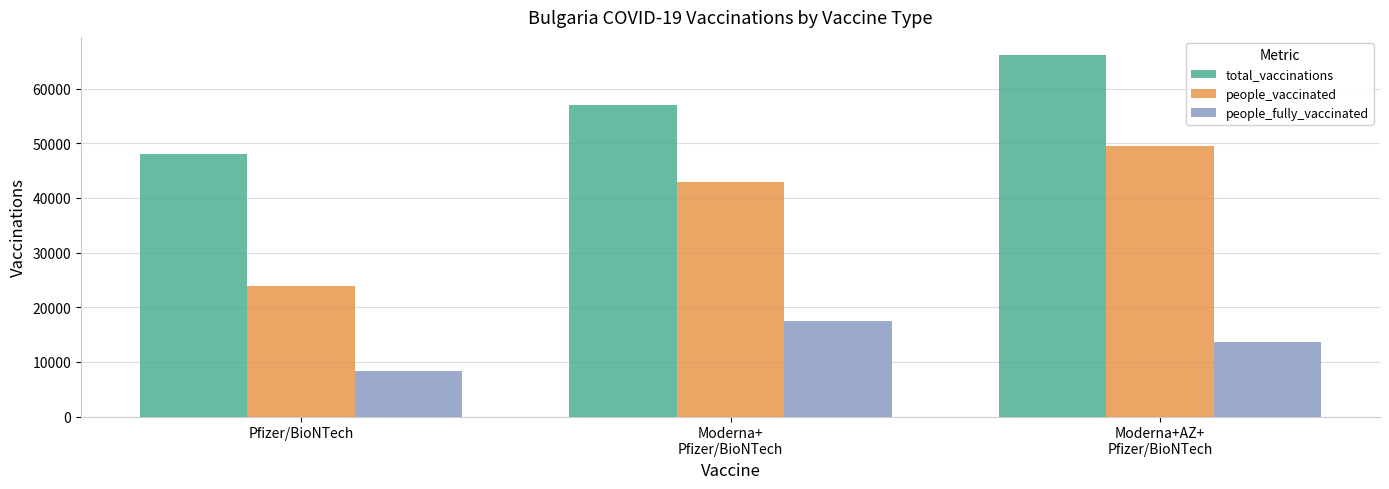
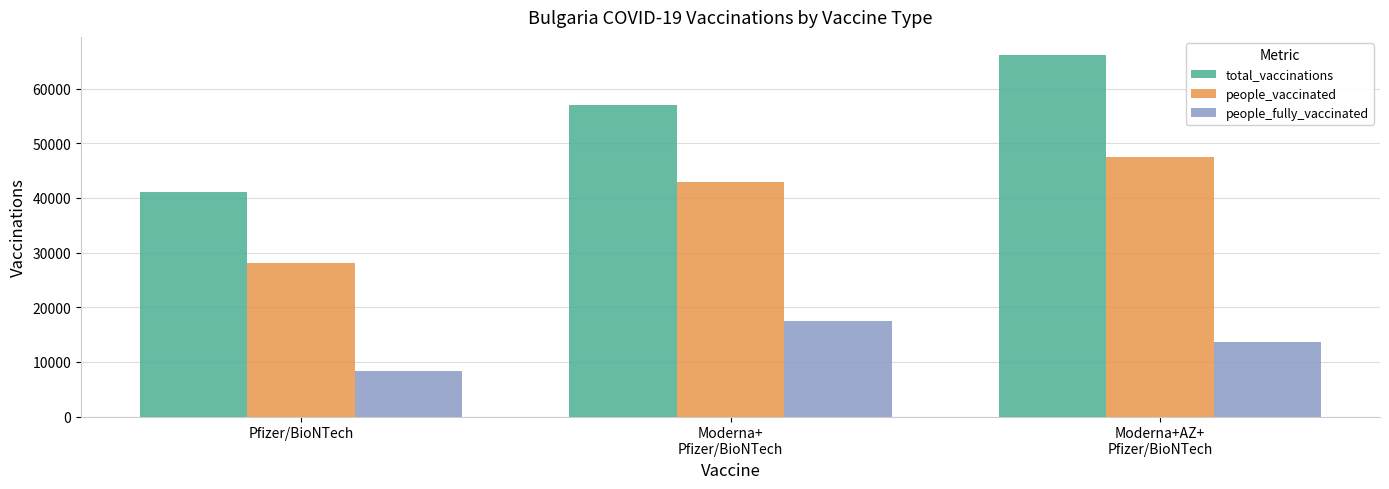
  {
    "total_vaccinations": {
-     "Pfizer/BioNTech": 48000,
+     "Pfizer/BioNTech": 41000,
      "Moderna+ Pfizer/BioNTech": 57000,
      "Moderna+AZ+ Pfizer/BioNTech": 66000
    },
    "people_vaccinated": {
-     "Pfizer/BioNTech": 24000,
+     "Pfizer/BioNTech": 28000,
      "Moderna+ Pfizer/BioNTech": 43000,
-     "Moderna+AZ+ Pfizer/BioNTech": 49000
+     "Moderna+AZ+ Pfizer/BioNTech": 48000
    },
    "people_fully_vaccinated": {
      "Pfizer/BioNTech": 8000,
      "Moderna+ Pfizer/BioNTech": 17000,
      "Moderna+AZ+ Pfizer/BioNTech": 14000
    }
  }
